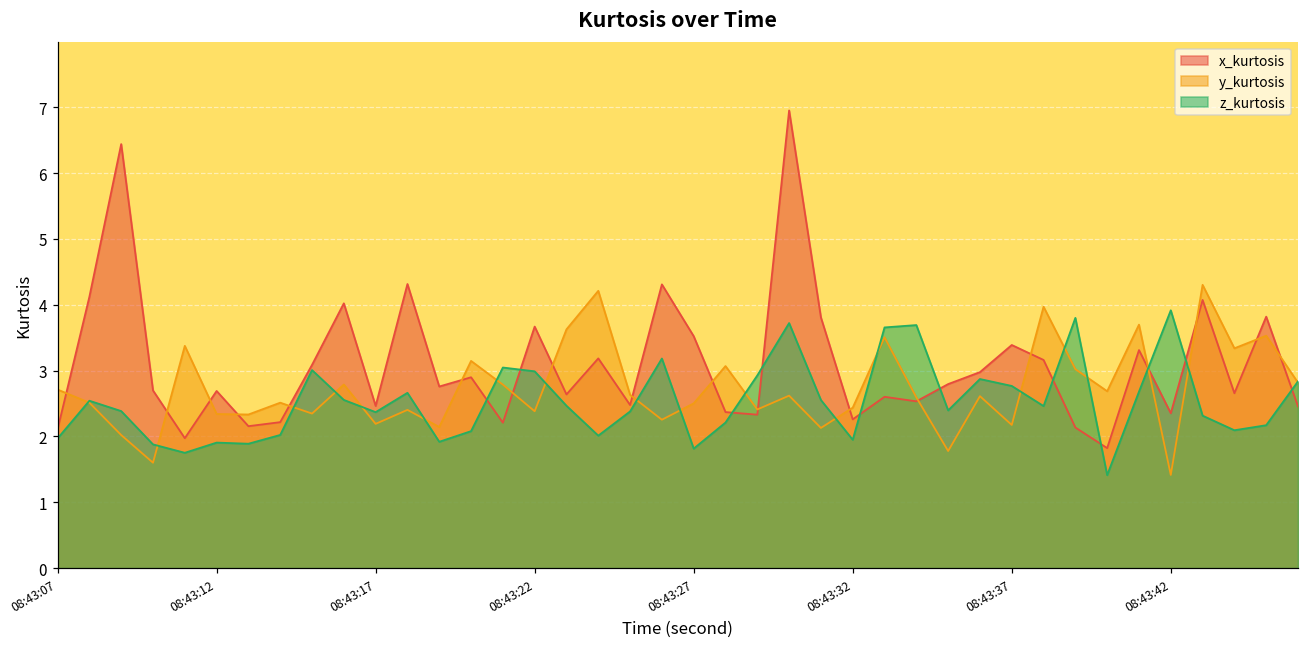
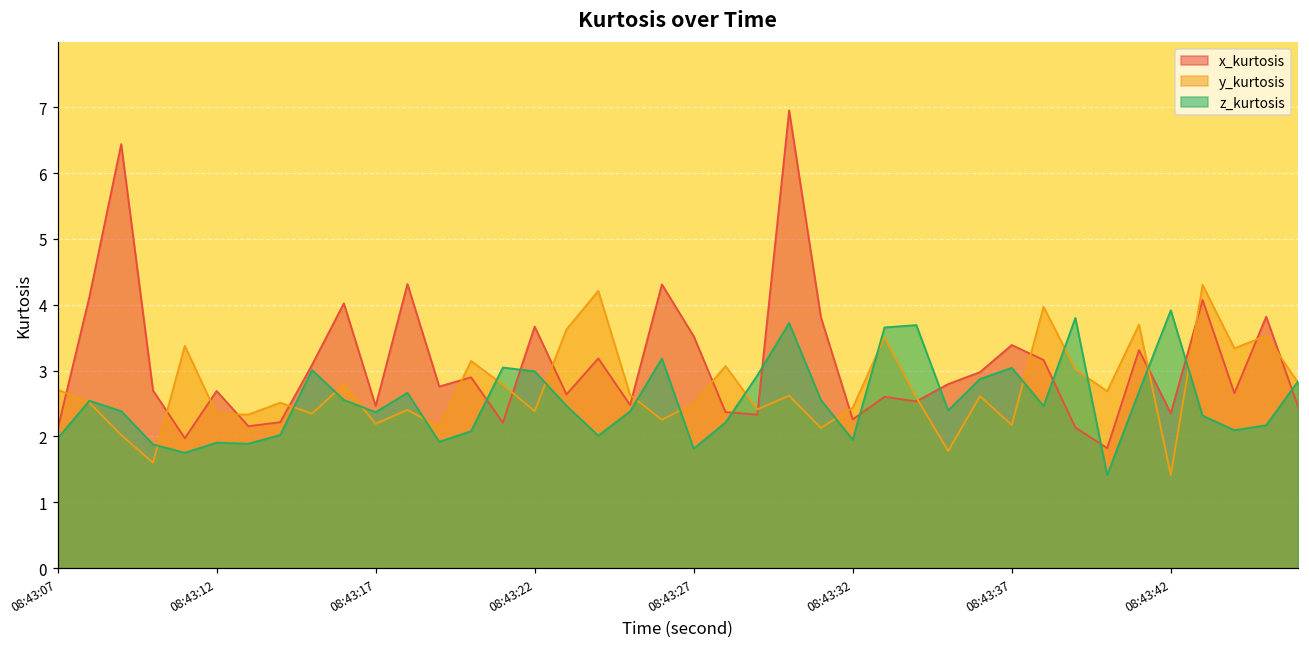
  {
    "x_kurtosis": {
      "08:43:07": 2.1,
      "08:43:12": 2.7,
      "08:43:17": 2.5,
      "08:43:22": 3.7,
      "08:43:27": 3.5,
      "08:43:32": 2.3,
      "08:43:37": 3.4,
      "08:43:42": 2.4
    },
    "y_kurtosis": {
      "08:43:07": 2.7,
      "08:43:12": 2.3,
      "08:43:17": 2.2,
      "08:43:22": 2.4,
      "08:43:27": 2.5,
      "08:43:32": 2.4,
      "08:43:37": 2.2,
      "08:43:42": 1.4
    },
    "z_kurtosis": {
      "08:43:07": 2.0,
      "08:43:12": 1.9,
      "08:43:17": 2.4,
      "08:43:22": 3.0,
      "08:43:27": 1.8,
      "08:43:32": 1.9,
-     "08:43:37": 2.8,
+     "08:43:37": 3.0,
      "08:43:42": 3.9
    }
  }
